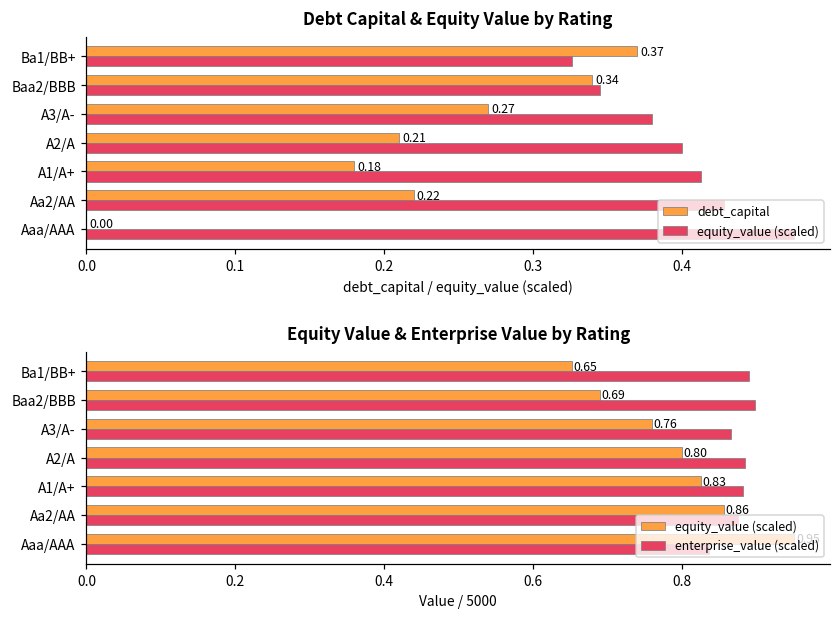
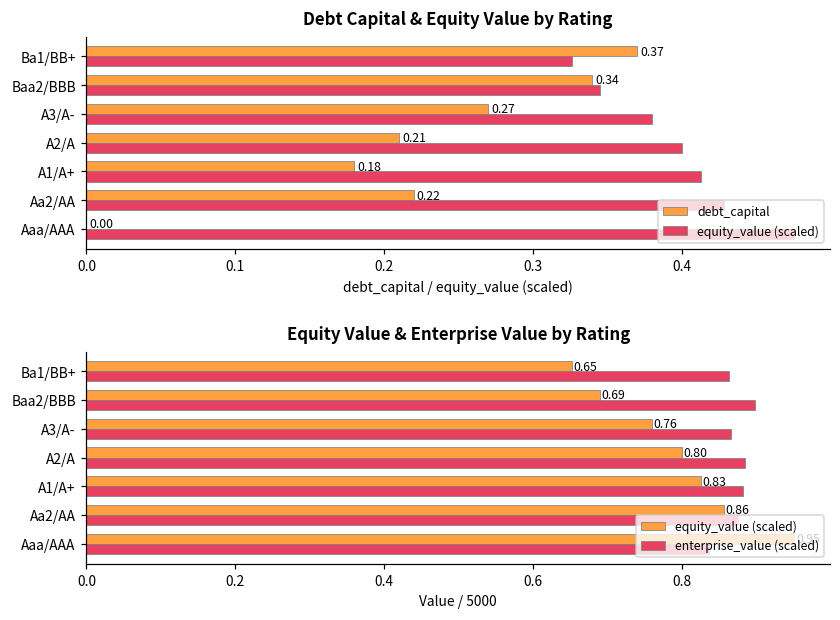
  {
    "Debt Capital & Equity Value by Rating": {
      "debt_capital": {
        "Ba1/BB+": 0.37,
        "Baa2/BBB": 0.34,
        "A3/A-": 0.27,
        "A2/A": 0.21,
        "A1/A+": 0.18,
        "Aa2/AA": 0.22,
        "Aaa/AAA": 0.00
      }
    },
    "Equity Value & Enterprise Value by Rating": {
      "equity_value (scaled)": {
        "Ba1/BB+": 0.65,
        "Baa2/BBB": 0.69,
        "A3/A-": 0.76,
        "A2/A": 0.80,
        "A1/A+": 0.83,
        "Aa2/AA": 0.86
      },
      "enterprise_value (scaled)": {
-       "Ba1/BB+": 0.89,
+       "Ba1/BB+": 0.86,
        "Baa2/BBB": 0.90,
        "A3/A-": 0.87,
        "A2/A": 0.89,
        "A1/A+": 0.88
      }
    }
  }
